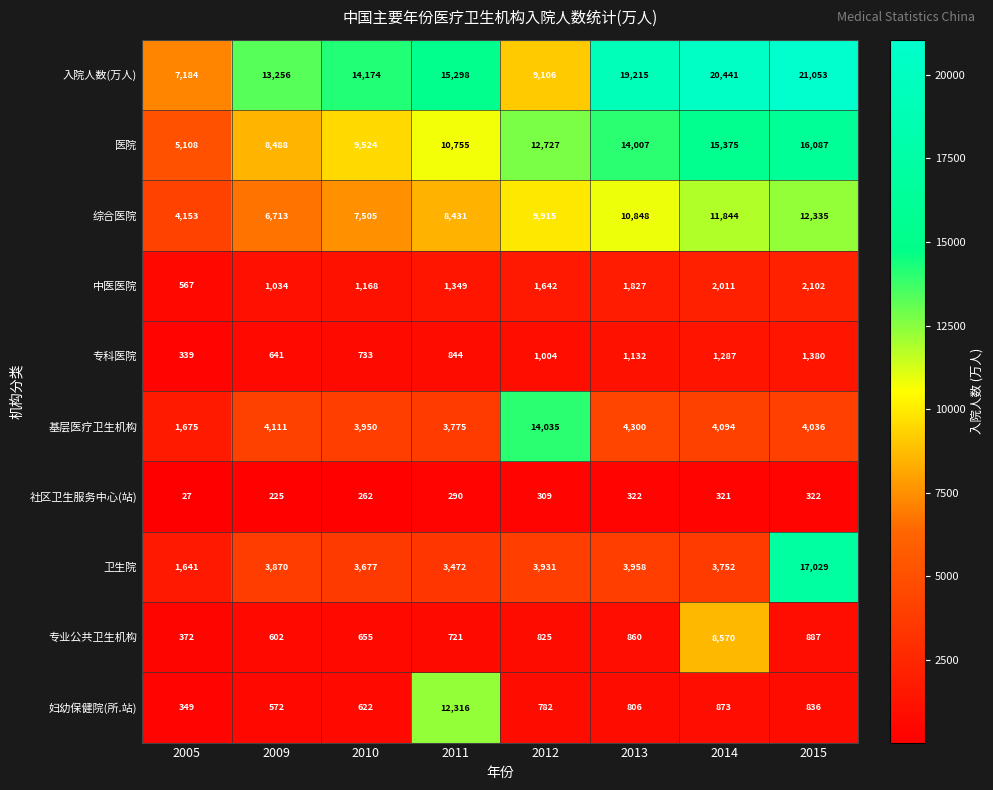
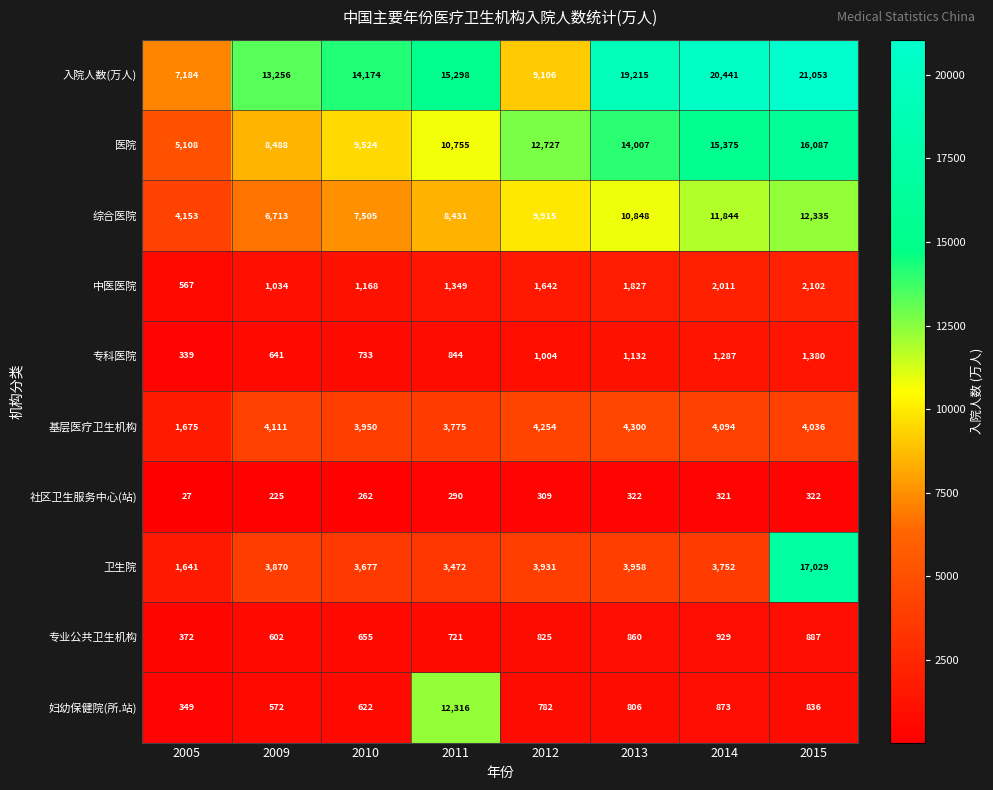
  {
    "入院人数(万人)": {
      "2005": "7,184",
      "2009": "13,256",
      "2010": "14,174",
      "2011": "15,298",
      "2012": "9,106",
      "2013": "19,215",
      "2014": "20,441",
      "2015": "21,053"
    },
    "医院": {
      "2005": "5,108",
      "2009": "8,488",
      "2010": "9,524",
      "2011": "10,755",
      "2012": "12,727",
      "2013": "14,007",
      "2014": "15,375",
      "2015": "16,087"
    },
    "综合医院": {
      "2005": "4,153",
      "2009": "6,713",
      "2010": "7,505",
      "2011": "8,431",
      "2012": "9,915",
      "2013": "10,848",
      "2014": "11,844",
      "2015": "12,335"
    },
    "中医医院": {
      "2005": "567",
      "2009": "1,034",
      "2010": "1,168",
      "2011": "1,349",
      "2012": "1,642",
      "2013": "1,827",
      "2014": "2,011",
      "2015": "2,102"
    },
    "专科医院": {
      "2005": "339",
      "2009": "641",
      "2010": "733",
      "2011": "844",
      "2012": "1,004",
      "2013": "1,132",
      "2014": "1,287",
      "2015": "1,380"
    },
    "基层医疗卫生机构": {
      "2005": "1,675",
      "2009": "4,111",
      "2010": "3,950",
      "2011": "3,775",
-     "2012": "14,035",
+     "2012": "4,254",
      "2013": "4,300",
      "2014": "4,094",
      "2015": "4,036"
    },
    "社区卫生服务中心(站)": {
      "2005": "27",
      "2009": "225",
      "2010": "262",
      "2011": "290",
      "2012": "309",
      "2013": "322",
      "2014": "321",
      "2015": "322"
    },
    "卫生院": {
      "2005": "1,641",
      "2009": "3,870",
      "2010": "3,677",
      "2011": "3,472",
      "2012": "3,931",
      "2013": "3,958",
      "2014": "3,752",
      "2015": "17,029"
    },
    "专业公共卫生机构": {
      "2005": "372",
      "2009": "602",
      "2010": "655",
      "2011": "721",
      "2012": "825",
      "2013": "860",
-     "2014": "8,570",
+     "2014": "929",
      "2015": "887"
    },
    "妇幼保健院(所.站)": {
      "2005": "349",
      "2009": "572",
      "2010": "622",
      "2011": "12,316",
      "2012": "782",
      "2013": "806",
      "2014": "873",
      "2015": "836"
    }
  }
